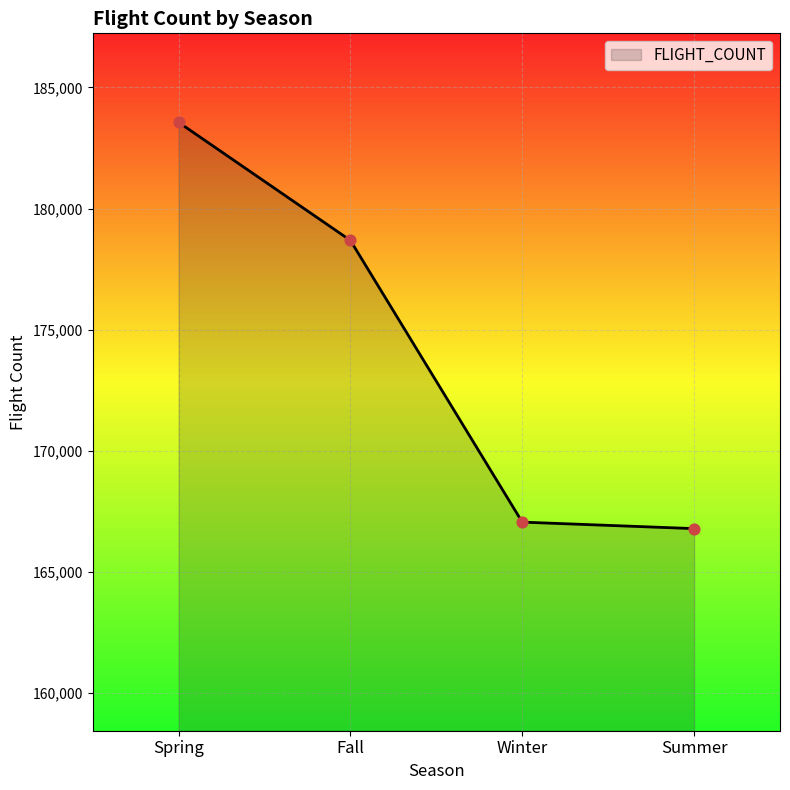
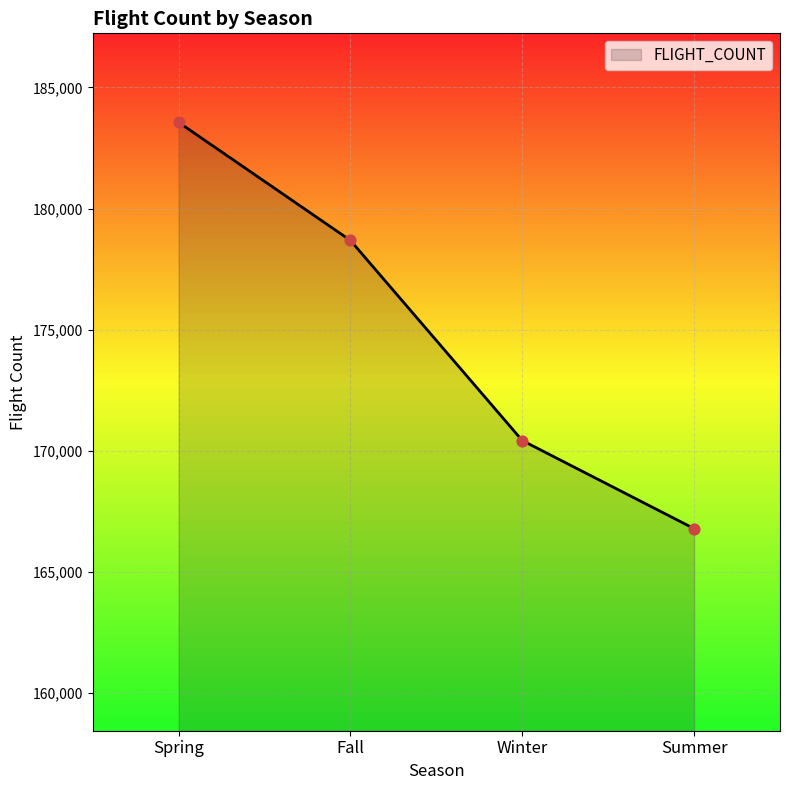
  {
    "Spring": "183,600",
    "Fall": "178,700",
-   "Winter": "167,100",
+   "Winter": "170,400",
    "Summer": "166,800"
  }
